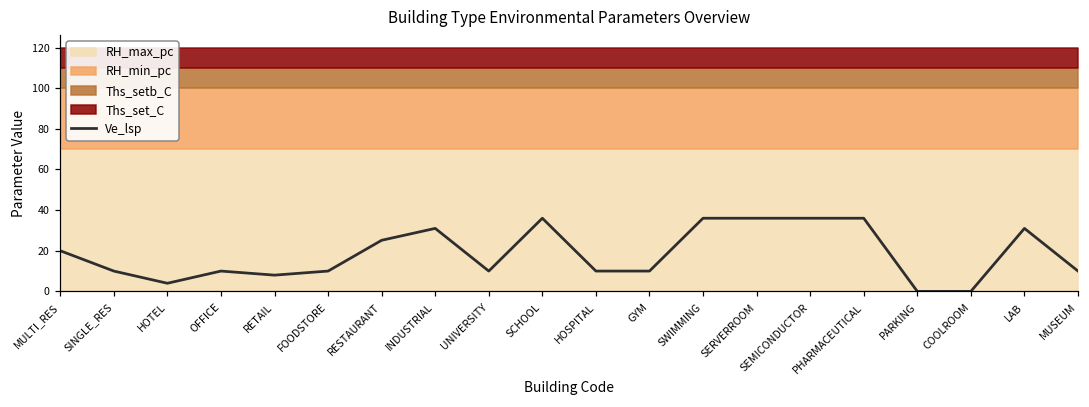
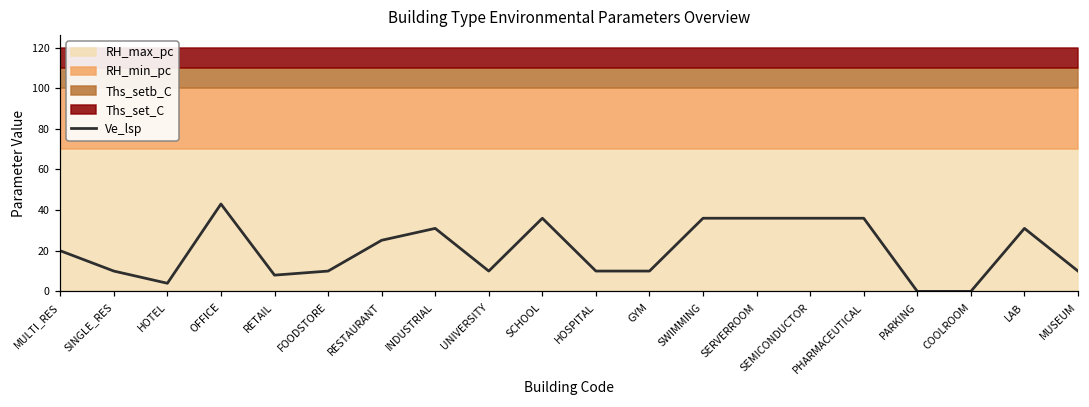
  {
    "Ve_lsp": {
      "MULTI_RES": 20,
      "SINGLE_RES": 10,
      "HOTEL": 4,
-     "OFFICE": 10,
+     "OFFICE": 43,
      "RETAIL": 8,
      "FOODSTORE": 10,
      "RESTAURANT": 25,
      "INDUSTRIAL": 31,
      "UNIVERSITY": 10,
      "SCHOOL": 36,
      "HOSPITAL": 10,
      "GYM": 10,
      "SWIMMING": 36,
      "SERVERROOM": 36,
      "SEMICONDUCTOR": 36,
      "PHARMACEUTICAL": 36,
      "PARKING": 0,
      "COOLROOM": 0,
      "LAB": 31,
      "MUSEUM": 10
    },
    "RH_max_pc": {
      "MULTI_RES": 70,
      "SINGLE_RES": 70,
      "HOTEL": 70,
      "OFFICE": 70,
      "RETAIL": 70,
      "FOODSTORE": 70,
      "RESTAURANT": 70,
      "INDUSTRIAL": 70,
      "UNIVERSITY": 70,
      "SCHOOL": 70,
      "HOSPITAL": 70,
      "GYM": 70,
      "SWIMMING": 70,
      "SERVERROOM": 70,
      "SEMICONDUCTOR": 70,
      "PHARMACEUTICAL": 70,
      "PARKING": 70,
      "COOLROOM": 70,
      "LAB": 70,
      "MUSEUM": 70
    },
    "RH_min_pc": {
      "MULTI_RES": 30,
      "OFFICE": 30,
      "RETAIL": 30,
      "FOODSTORE": 30,
      "RESTAURANT": 30,
      "INDUSTRIAL": 30,
      "UNIVERSITY": 30,
      "SCHOOL": 30,
      "HOSPITAL": 30,
      "GYM": 30,
      "SWIMMING": 30,
      "SERVERROOM": 30,
      "SEMICONDUCTOR": 30,
      "PHARMACEUTICAL": 30,
      "PARKING": 30,
      "COOLROOM": 30,
      "LAB": 30,
      "MUSEUM": 30
    },
    "Ths_setb_C": {
      "MULTI_RES": 10,
      "OFFICE": 10,
      "RETAIL": 10,
      "FOODSTORE": 10,
      "RESTAURANT": 10,
      "INDUSTRIAL": 10,
      "UNIVERSITY": 10,
      "SCHOOL": 10,
      "HOSPITAL": 10,
      "GYM": 10,
      "SWIMMING": 10,
      "SERVERROOM": 10,
      "SEMICONDUCTOR": 10,
      "PHARMACEUTICAL": 10,
      "PARKING": 10,
      "COOLROOM": 10,
      "LAB": 10,
      "MUSEUM": 10
    },
    "Ths_set_C": {
      "MULTI_RES": 10,
      "OFFICE": 10,
      "RETAIL": 10,
      "FOODSTORE": 10,
      "RESTAURANT": 10,
      "INDUSTRIAL": 10,
      "UNIVERSITY": 10,
      "SCHOOL": 10,
      "HOSPITAL": 10,
      "GYM": 10,
      "SWIMMING": 10,
      "SERVERROOM": 10,
      "SEMICONDUCTOR": 10,
      "PHARMACEUTICAL": 10,
      "PARKING": 10,
      "COOLROOM": 10,
      "LAB": 10,
      "MUSEUM": 10
    }
  }
